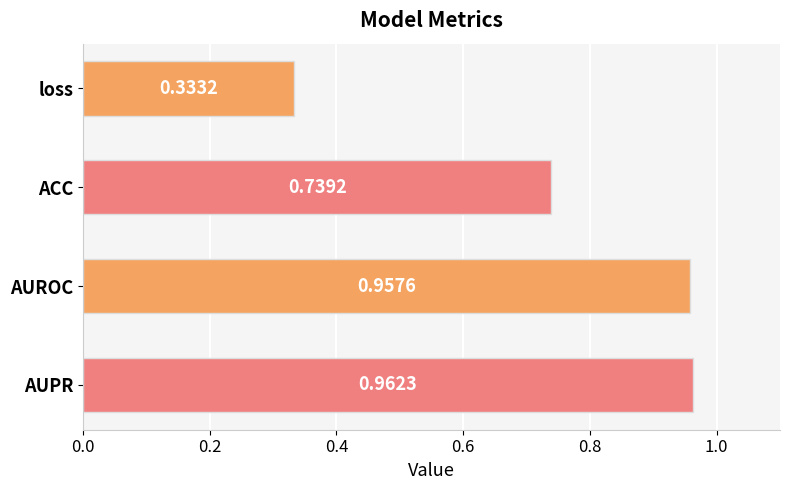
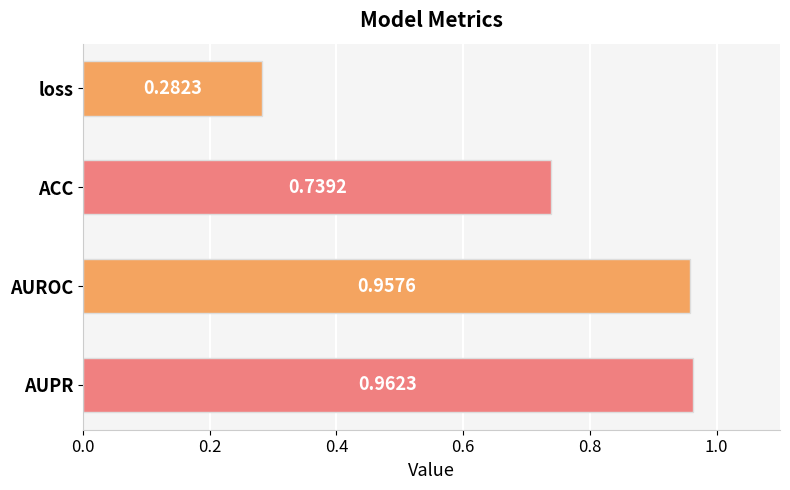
  {
-   "loss": 0.3332,
+   "loss": 0.2823,
    "ACC": 0.7392,
    "AUROC": 0.9576,
    "AUPR": 0.9623
  }
